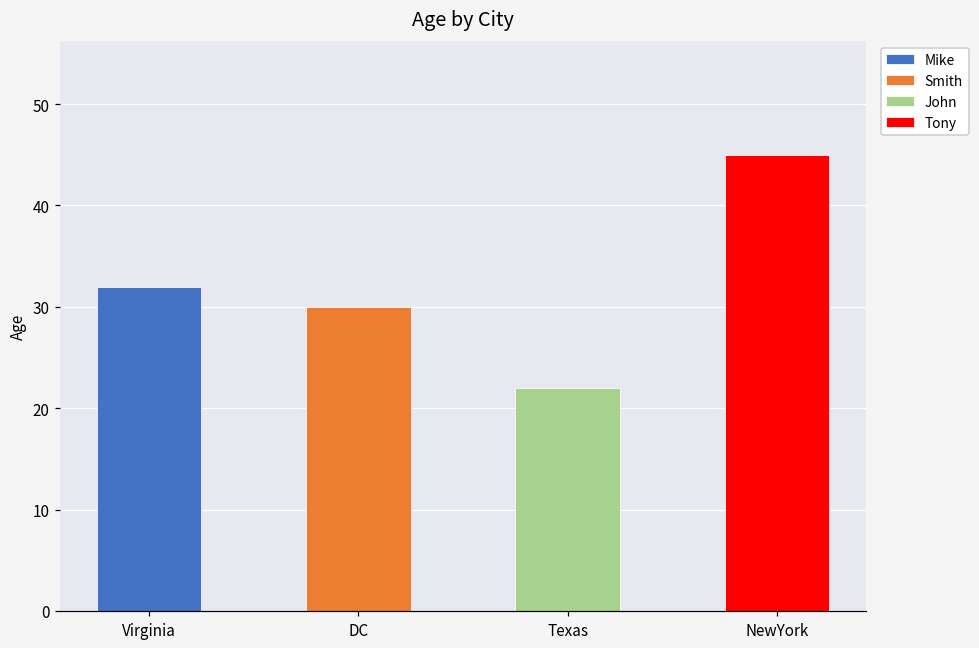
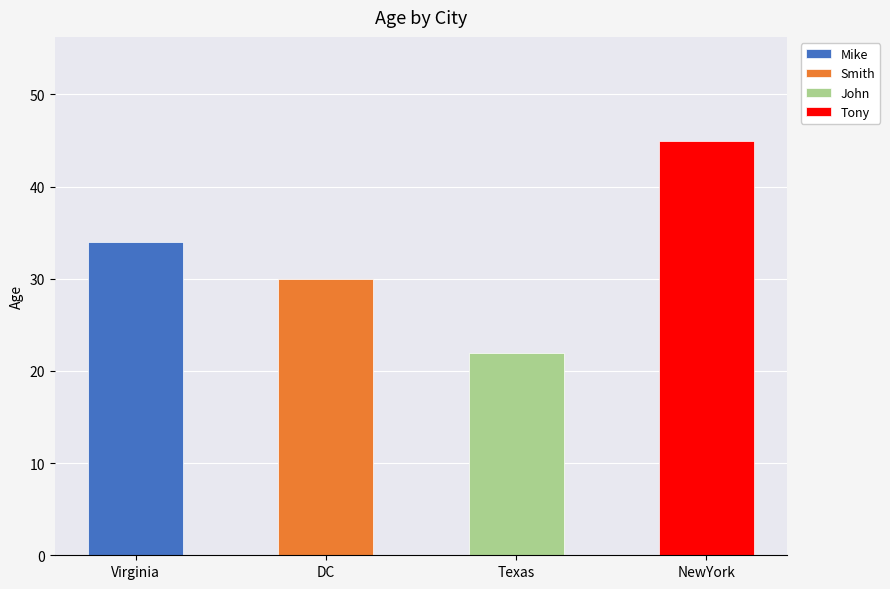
  {
-   "Virginia": 32,
+   "Virginia": 34,
    "DC": 30,
    "Texas": 22,
    "NewYork": 45
  }
